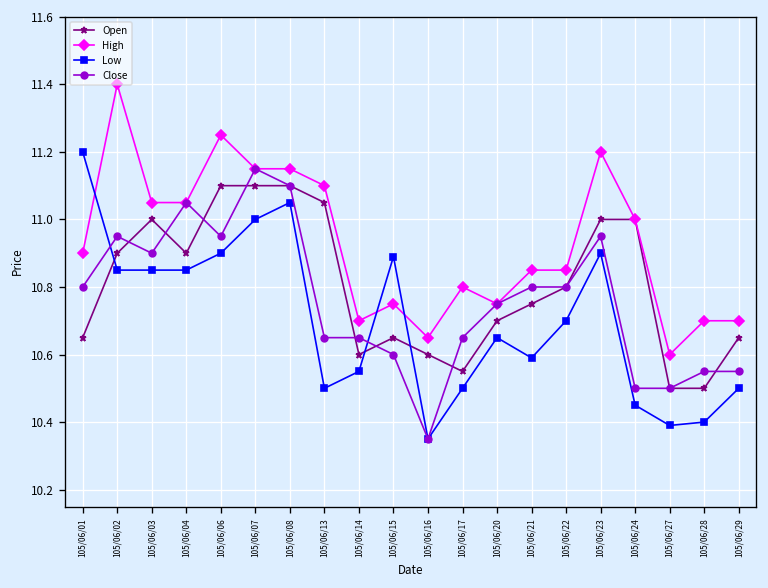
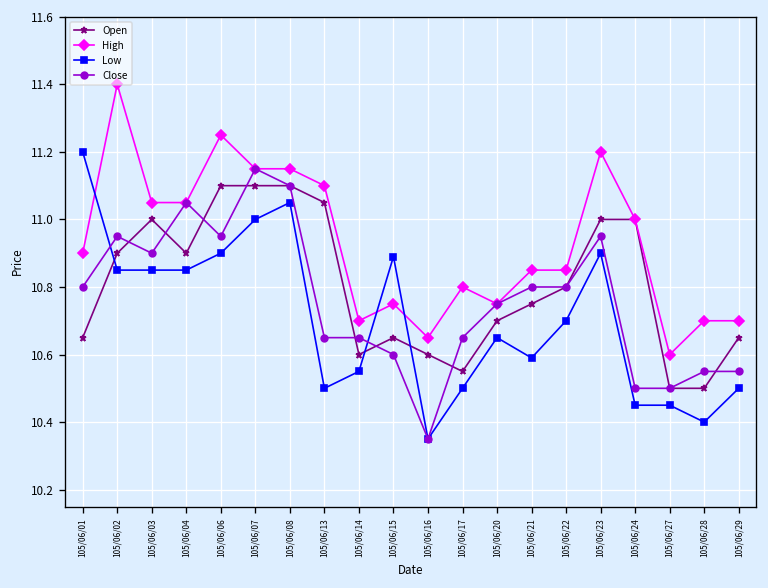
  {
    "Open": {
      "105/06/01": 10.65,
      "105/06/02": 10.90,
      "105/06/03": 11.00,
      "105/06/04": 10.90,
      "105/06/06": 11.10,
      "105/06/07": 11.10,
      "105/06/13": 11.05,
      "105/06/14": 10.60,
      "105/06/15": 10.65,
      "105/06/16": 10.60,
      "105/06/17": 10.55,
      "105/06/20": 10.70,
      "105/06/21": 10.75,
      "105/06/23": 11.00,
      "105/06/28": 10.50,
      "105/06/29": 10.65
    },
    "High": {
      "105/06/01": 10.90,
      "105/06/03": 11.05,
      "105/06/06": 11.25,
      "105/06/08": 11.15,
      "105/06/13": 11.10,
      "105/06/14": 10.70,
      "105/06/15": 10.75,
      "105/06/16": 10.65,
      "105/06/17": 10.80,
      "105/06/21": 10.85,
      "105/06/22": 10.85,
      "105/06/23": 11.20,
      "105/06/27": 10.60,
      "105/06/28": 10.70,
      "105/06/29": 10.70
    },
    "Low": {
      "105/06/01": 11.20,
      "105/06/02": 10.85,
      "105/06/03": 10.85,
      "105/06/04": 10.85,
      "105/06/06": 10.90,
      "105/06/07": 11.00,
      "105/06/08": 11.05,
      "105/06/13": 10.50,
      "105/06/14": 10.55,
      "105/06/15": 10.89,
      "105/06/17": 10.50,
      "105/06/20": 10.65,
      "105/06/21": 10.59,
      "105/06/22": 10.70,
      "105/06/23": 10.90,
      "105/06/24": 10.45,
-     "105/06/27": 10.39,
+     "105/06/27": 10.45,
      "105/06/28": 10.40,
      "105/06/29": 10.50
    },
    "Close": {
      "105/06/01": 10.80,
      "105/06/02": 10.95,
      "105/06/03": 10.90,
      "105/06/06": 10.95,
      "105/06/13": 10.65,
      "105/06/14": 10.65,
      "105/06/15": 10.60,
      "105/06/17": 10.65,
      "105/06/21": 10.80,
      "105/06/23": 10.95,
      "105/06/24": 10.50,
      "105/06/28": 10.55,
      "105/06/29": 10.55
    }
  }
